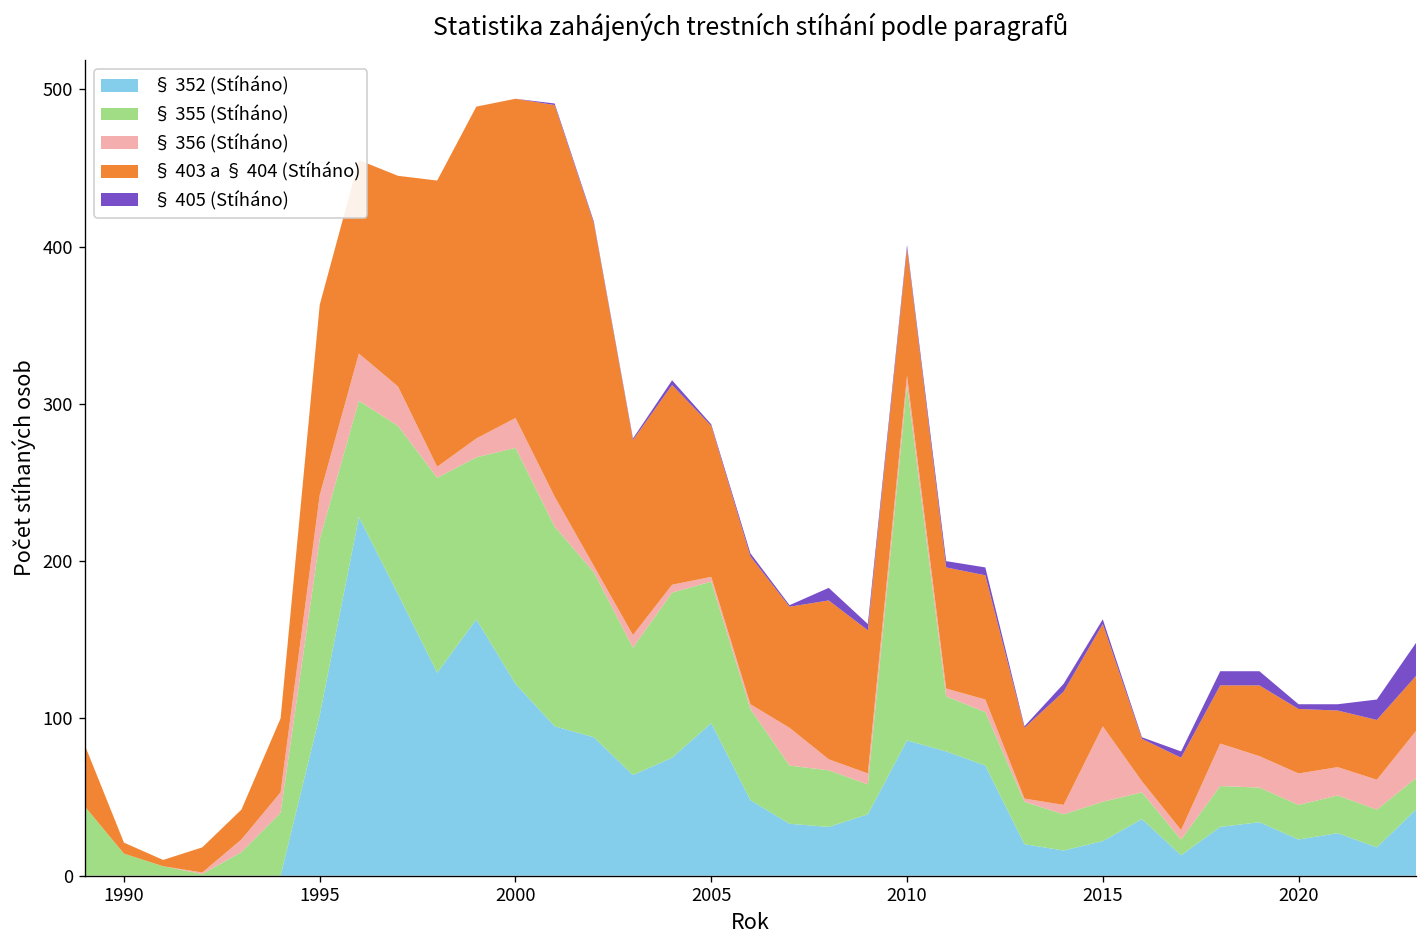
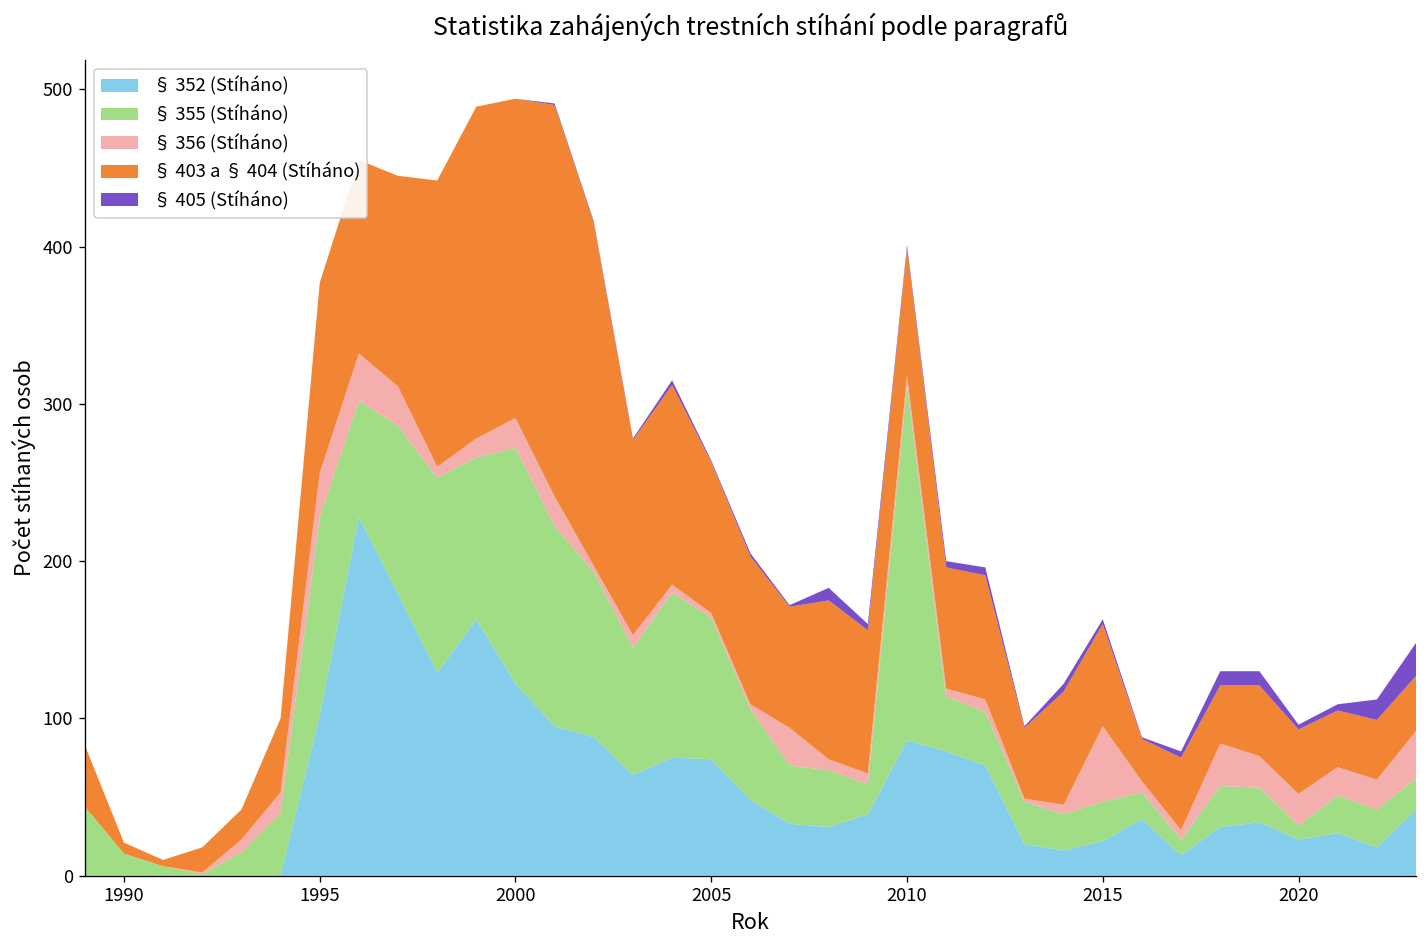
  {
    "§ 352 (Stíháno)": {
      "1990": 0,
      "1995": 102,
      "2000": 122,
-     "2005": 97,
+     "2005": 74,
      "2010": 86,
      "2015": 22,
      "2020": 23
    },
    "§ 355 (Stíháno)": {
-     "1995": 112,
+     "1995": 126,
      "2000": 150,
      "2005": 90,
      "2010": 226,
      "2015": 25,
-     "2020": 22
+     "2020": 9
    },
    "§ 356 (Stíháno)": {
      "1995": 28,
      "2000": 19,
      "2005": 3,
      "2010": 6,
      "2015": 48,
      "2020": 20
    },
    "§ 403 a § 404 (Stíháno)": {
      "2010": 81,
      "2015": 65,
      "2020": 41
    },
    "§ 405 (Stíháno)": {
      "2010": 2,
      "2015": 3,
      "2020": 3
    }
  }
